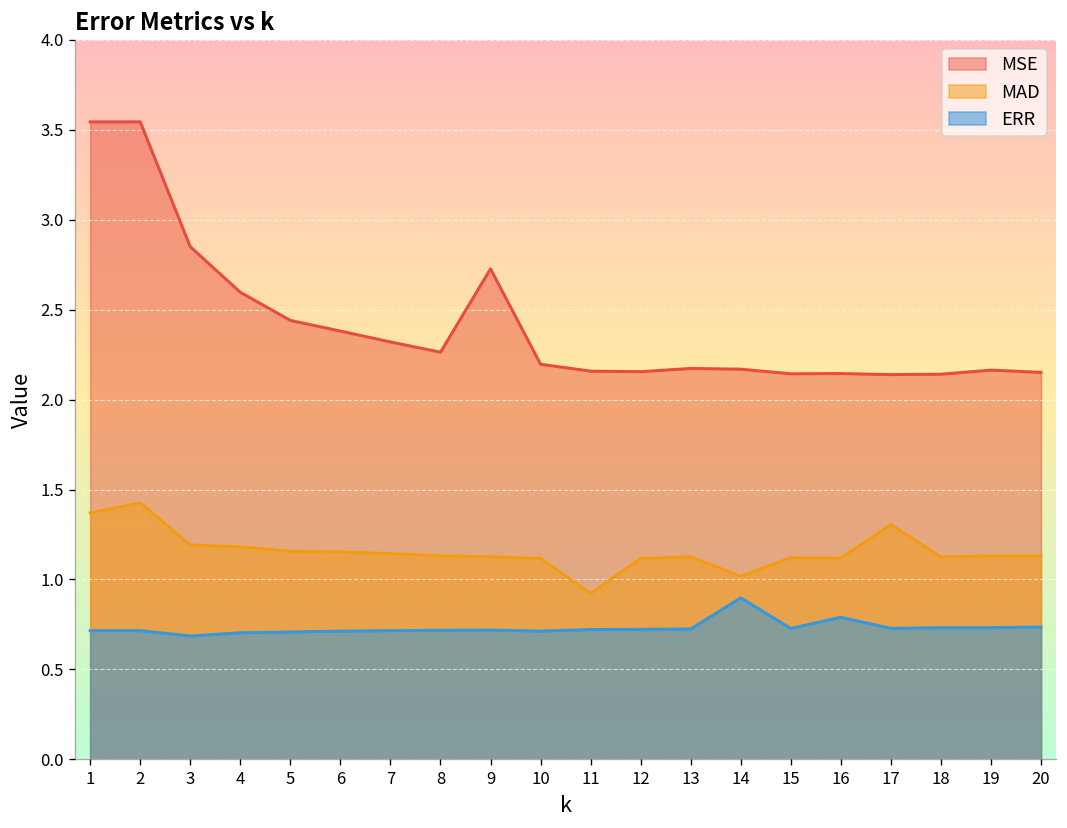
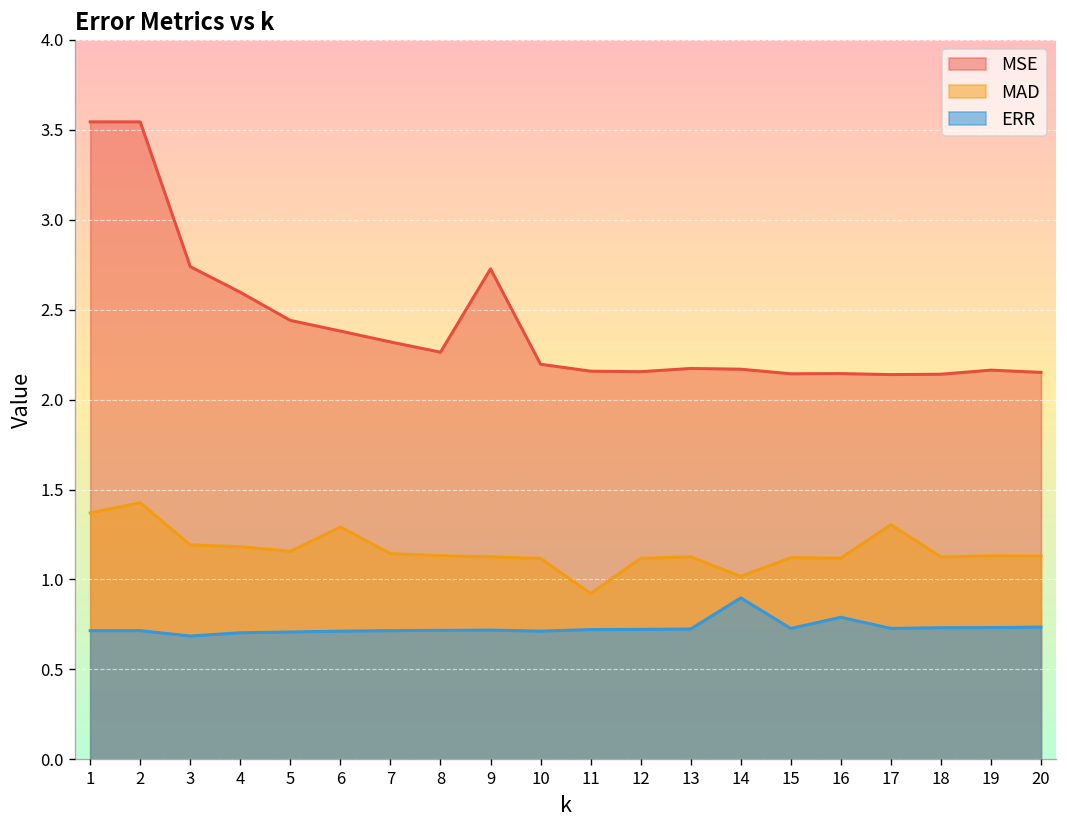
  {
    "MSE": {
      "1": 3.54,
      "2": 3.54,
-     "3": 2.85,
+     "3": 2.74,
      "4": 2.60,
      "5": 2.44,
      "6": 2.38,
      "7": 2.32,
      "8": 2.26,
      "9": 2.73,
      "10": 2.20,
      "11": 2.16,
      "12": 2.16,
      "13": 2.17,
      "14": 2.17,
      "15": 2.14,
      "16": 2.14,
      "17": 2.14,
      "18": 2.14,
      "19": 2.16,
      "20": 2.15
    },
    "MAD": {
      "1": 1.37,
      "2": 1.43,
      "3": 1.19,
      "4": 1.18,
      "5": 1.16,
-     "6": 1.15,
+     "6": 1.29,
      "7": 1.14,
      "8": 1.13,
      "9": 1.13,
      "10": 1.12,
      "11": 0.92,
      "12": 1.12,
      "13": 1.13,
      "14": 1.02,
      "15": 1.12,
      "16": 1.12,
      "17": 1.30,
      "18": 1.13,
      "19": 1.13,
      "20": 1.13
    },
    "ERR": {
      "1": 0.72,
      "2": 0.72,
      "3": 0.69,
      "4": 0.70,
      "5": 0.71,
      "6": 0.71,
      "7": 0.72,
      "8": 0.72,
      "9": 0.72,
      "10": 0.71,
      "11": 0.72,
      "12": 0.72,
      "13": 0.72,
      "14": 0.90,
      "15": 0.73,
      "16": 0.79,
      "17": 0.73,
      "18": 0.73,
      "19": 0.73,
      "20": 0.74
    }
  }
